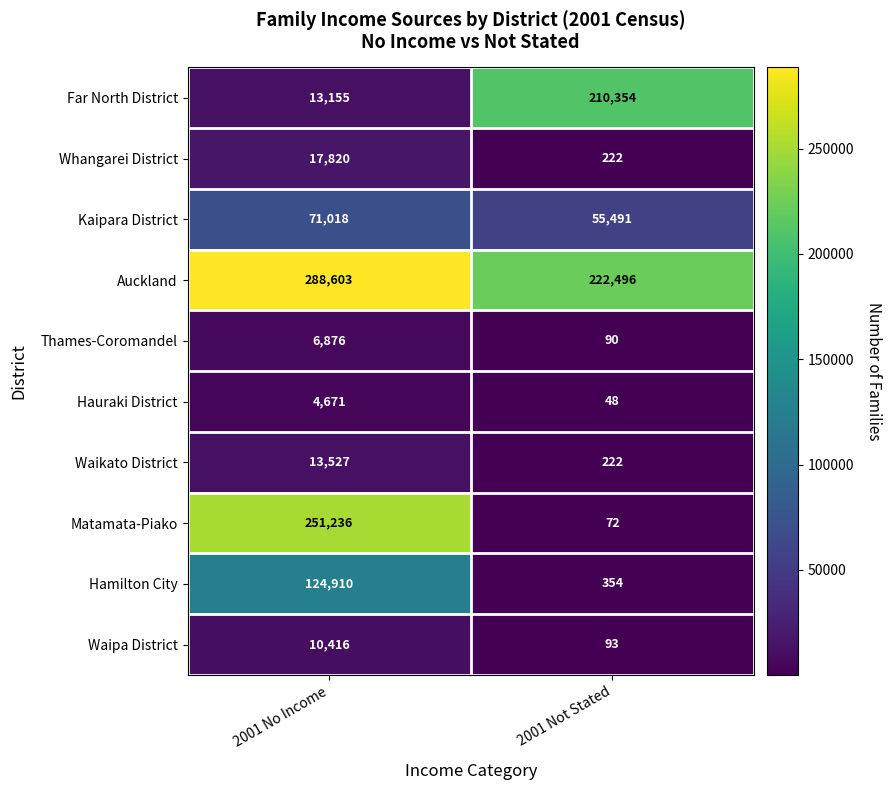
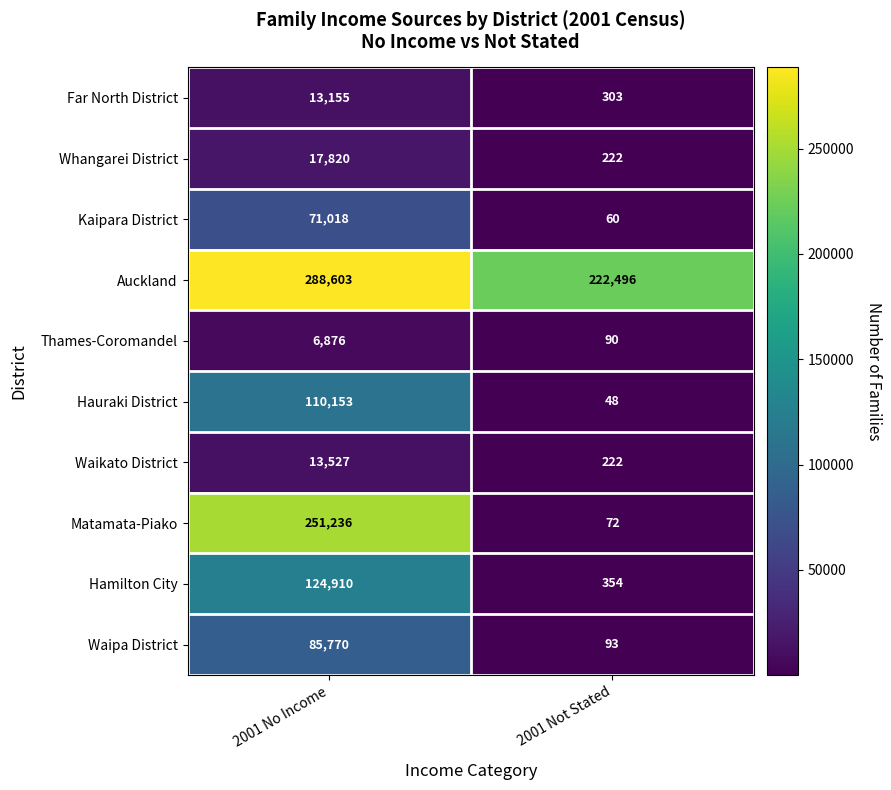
  {
    "Far North District": {
      "2001 No Income": "13,155",
-     "2001 Not Stated": "210,354"
+     "2001 Not Stated": "303"
    },
    "Whangarei District": {
      "2001 No Income": "17,820",
      "2001 Not Stated": "222"
    },
    "Kaipara District": {
      "2001 No Income": "71,018",
-     "2001 Not Stated": "55,491"
+     "2001 Not Stated": "60"
    },
    "Auckland": {
      "2001 No Income": "288,603",
      "2001 Not Stated": "222,496"
    },
    "Thames-Coromandel": {
      "2001 No Income": "6,876",
      "2001 Not Stated": "90"
    },
    "Hauraki District": {
-     "2001 No Income": "4,671",
+     "2001 No Income": "110,153",
      "2001 Not Stated": "48"
    },
    "Waikato District": {
      "2001 No Income": "13,527",
      "2001 Not Stated": "222"
    },
    "Matamata-Piako": {
      "2001 No Income": "251,236",
      "2001 Not Stated": "72"
    },
    "Hamilton City": {
      "2001 No Income": "124,910",
      "2001 Not Stated": "354"
    },
    "Waipa District": {
-     "2001 No Income": "10,416",
+     "2001 No Income": "85,770",
      "2001 Not Stated": "93"
    }
  }
